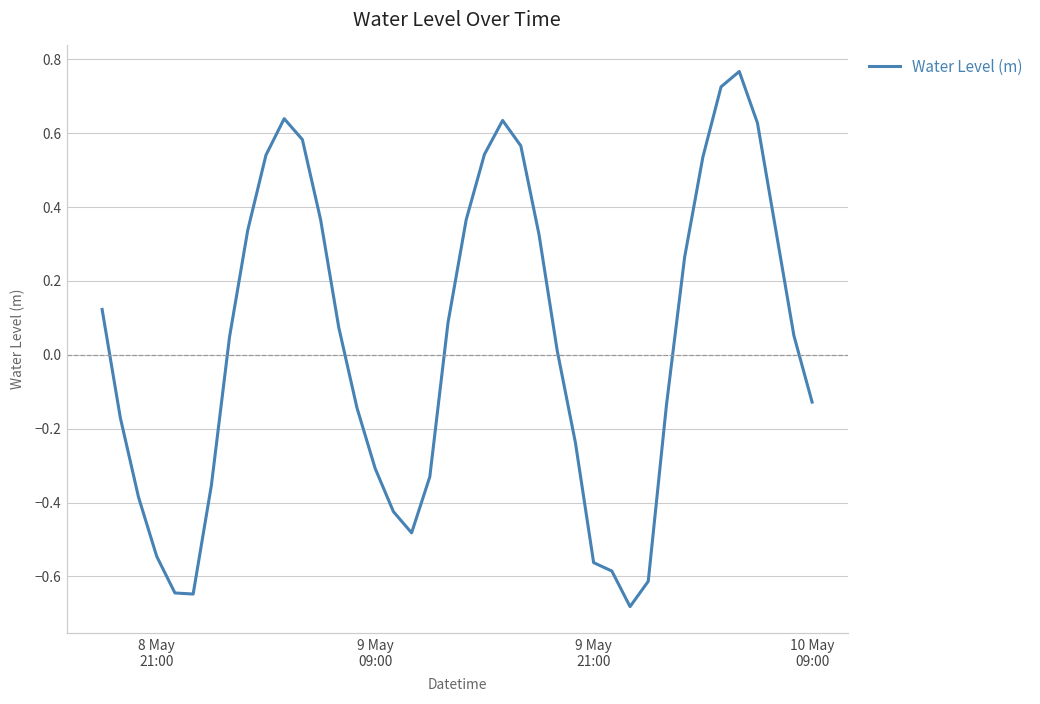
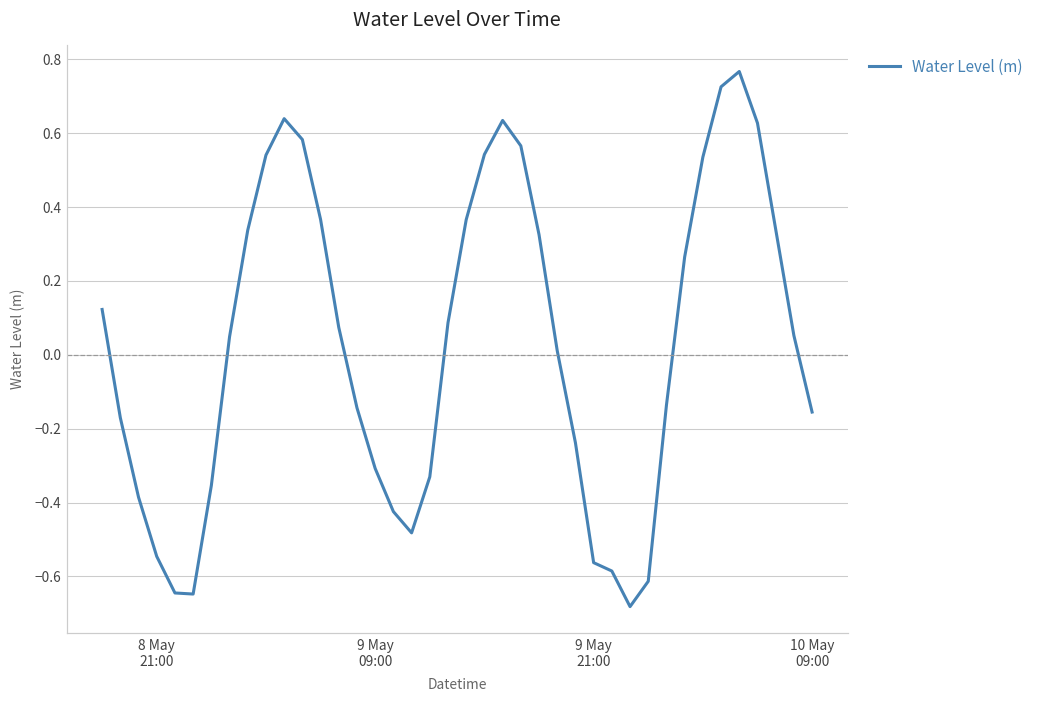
  {
    "8 May 21:00": -0.55,
    "9 May 09:00": -0.31,
    "9 May 21:00": -0.56,
-   "10 May 09:00": -0.13
+   "10 May 09:00": -0.15
  }
